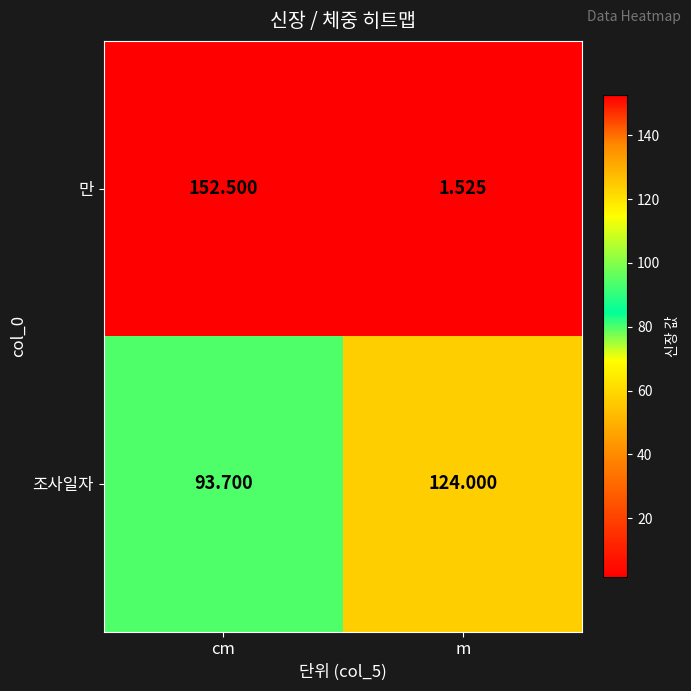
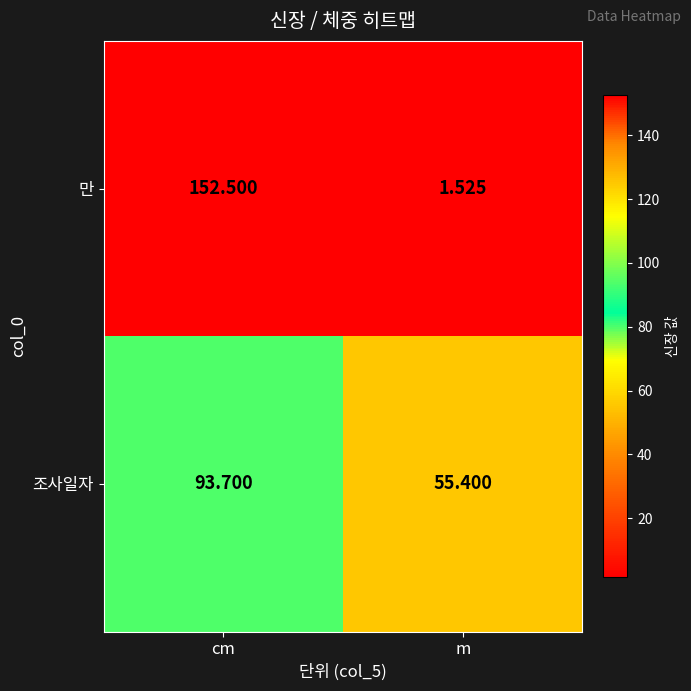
  {
    "만": {
      "cm": 152.500,
      "m": 1.525
    },
    "조사일자": {
      "cm": 93.700,
-     "m": 124.000
+     "m": 55.400
    }
  }
